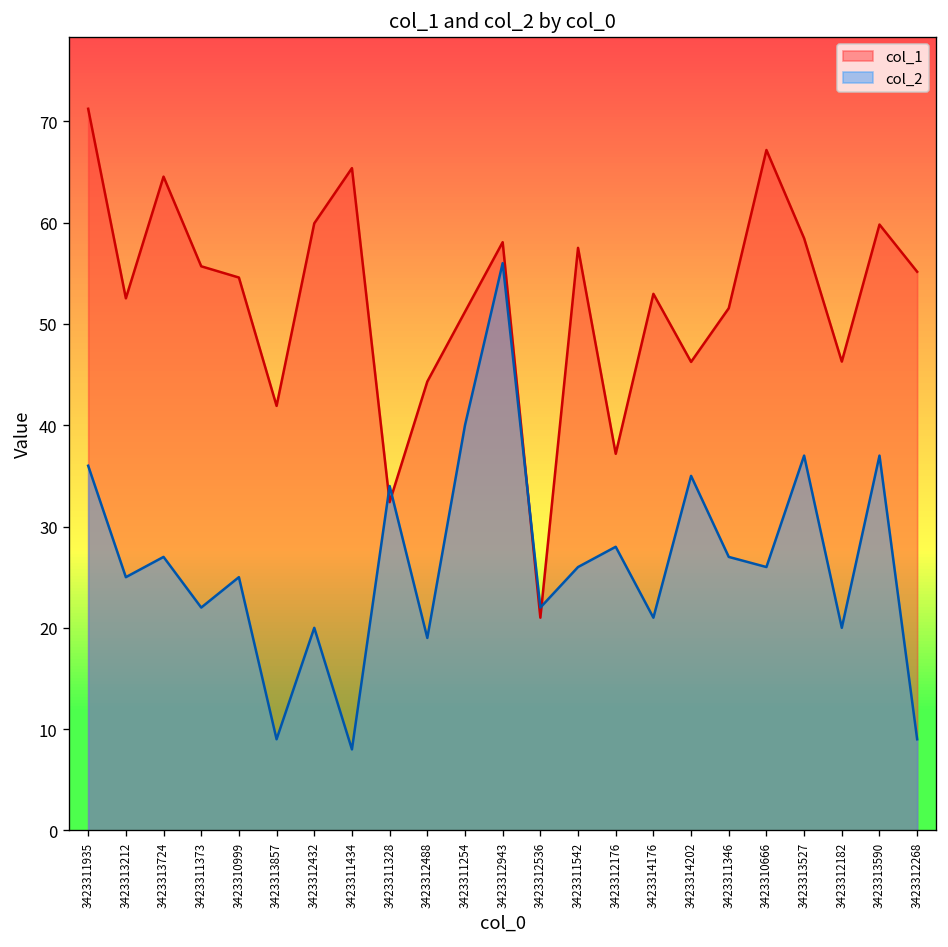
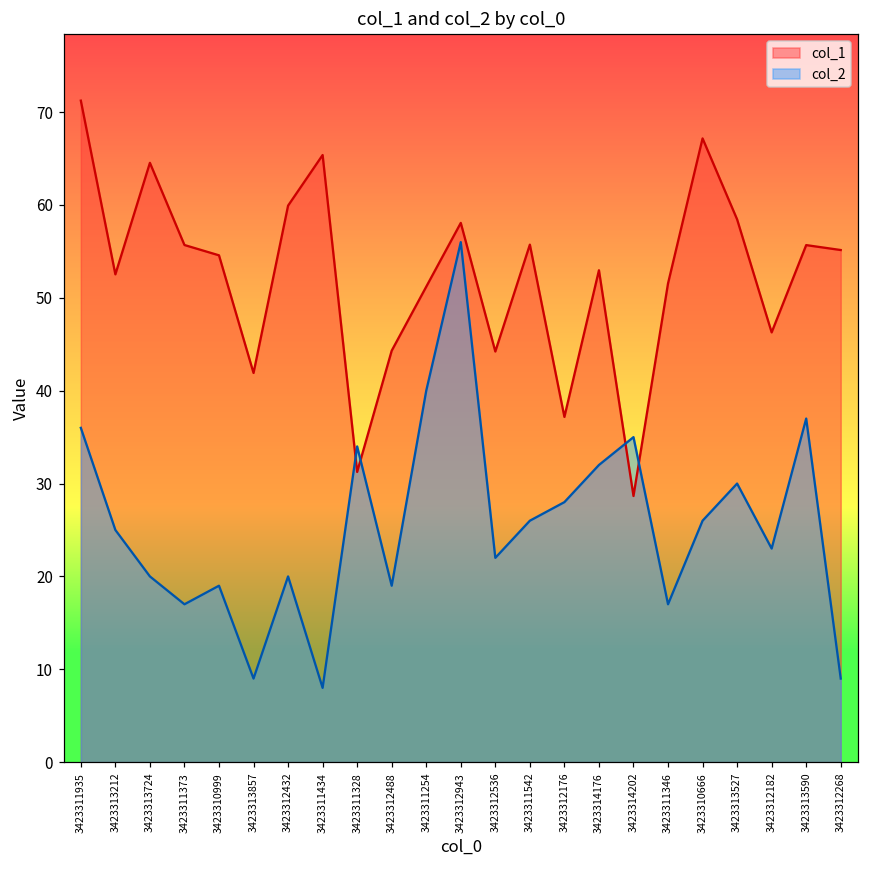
  {
    "col_1": {
      "3423311935": 71,
      "3423313212": 53,
      "3423313724": 65,
      "3423311373": 56,
      "3423310999": 55,
      "3423313857": 42,
      "3423312432": 60,
      "3423311434": 65,
-     "3423311328": 32,
+     "3423311328": 31,
      "3423312488": 44,
      "3423311254": 51,
      "3423312943": 58,
-     "3423312536": 21,
-     "3423311542": 58,
+     "3423312536": 44,
+     "3423311542": 56,
      "3423312176": 37,
      "3423314176": 53,
-     "3423314202": 46,
+     "3423314202": 29,
      "3423311346": 52,
      "3423310666": 67,
      "3423313527": 58,
      "3423312182": 46,
-     "3423313590": 60,
+     "3423313590": 56,
      "3423312268": 55
    },
    "col_2": {
      "3423311935": 36,
      "3423313212": 25,
-     "3423313724": 27,
-     "3423311373": 22,
-     "3423310999": 25,
+     "3423313724": 20,
+     "3423311373": 17,
+     "3423310999": 19,
      "3423313857": 9,
      "3423312432": 20,
      "3423311434": 8,
      "3423311328": 34,
      "3423312488": 19,
      "3423311254": 40,
      "3423312943": 56,
      "3423312536": 22,
      "3423311542": 26,
      "3423312176": 28,
-     "3423314176": 21,
+     "3423314176": 32,
      "3423314202": 35,
-     "3423311346": 27,
+     "3423311346": 17,
      "3423310666": 26,
-     "3423313527": 37,
-     "3423312182": 20,
+     "3423313527": 30,
+     "3423312182": 23,
      "3423313590": 37,
      "3423312268": 9
    }
  }
